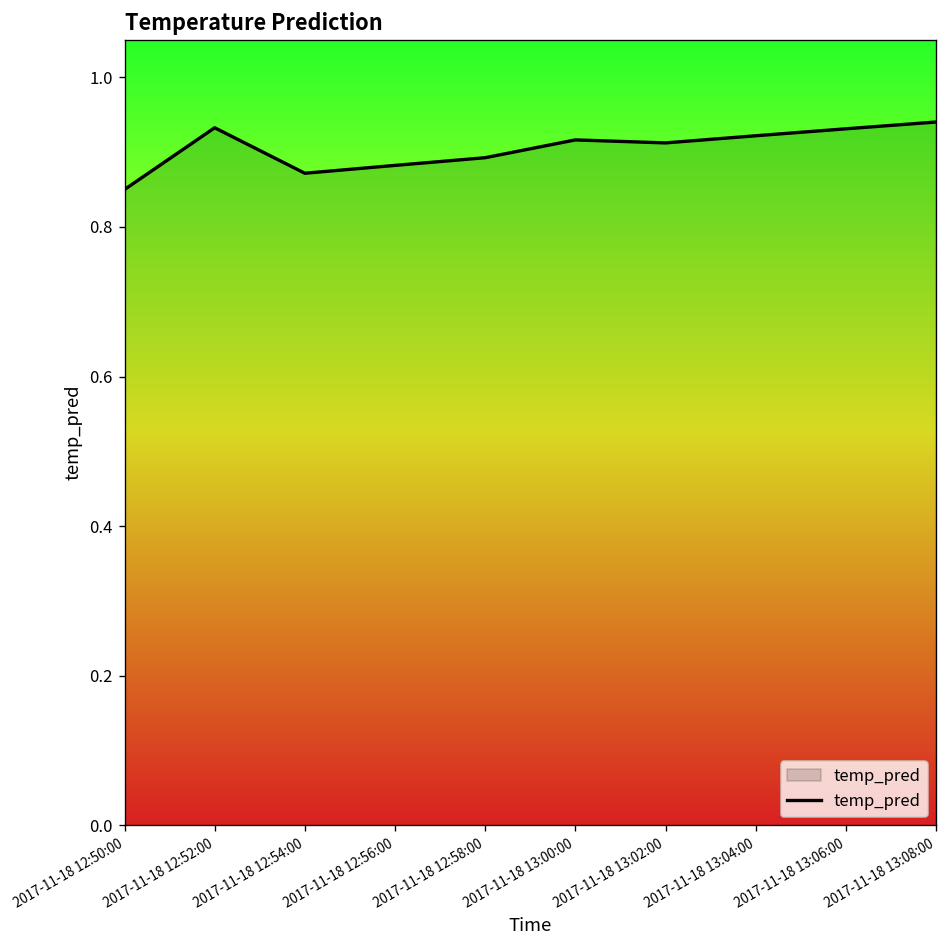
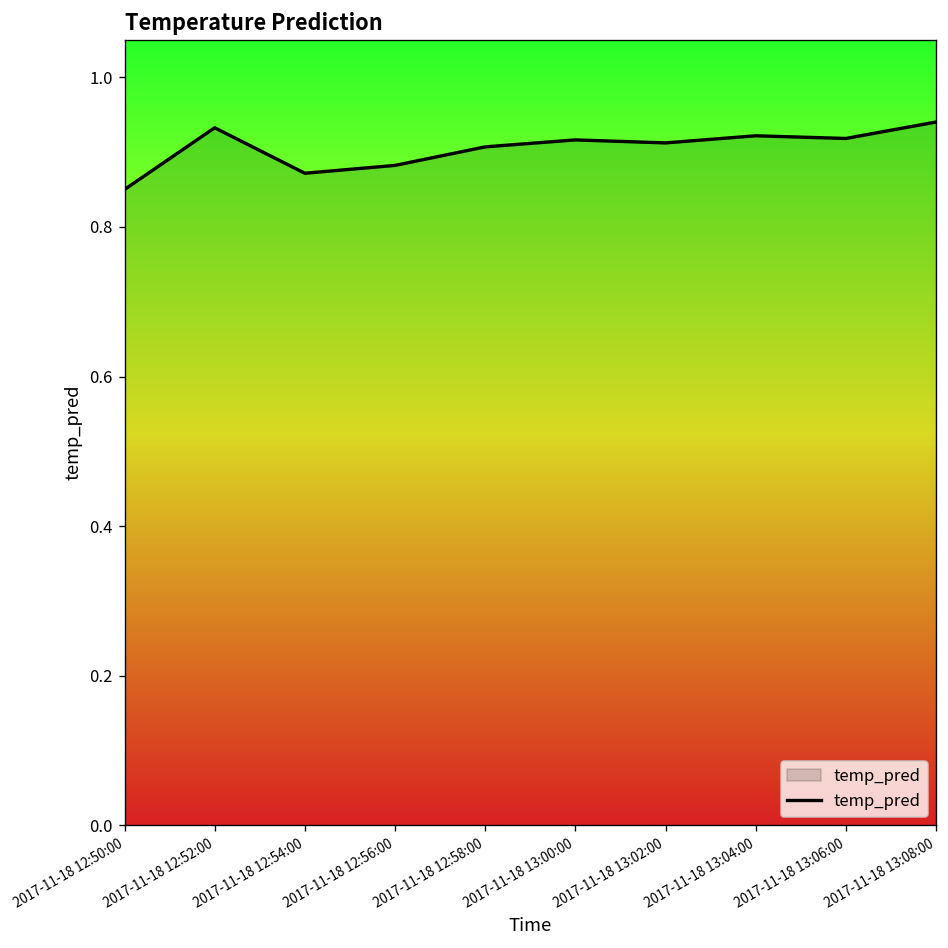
  {
    "2017-11-18 12:50:00": 0.85,
    "2017-11-18 12:52:00": 0.93,
    "2017-11-18 12:54:00": 0.87,
    "2017-11-18 12:56:00": 0.88,
-   "2017-11-18 12:58:00": 0.89,
+   "2017-11-18 12:58:00": 0.91,
    "2017-11-18 13:00:00": 0.92,
    "2017-11-18 13:02:00": 0.91,
    "2017-11-18 13:04:00": 0.92,
-   "2017-11-18 13:06:00": 0.93,
+   "2017-11-18 13:06:00": 0.92,
    "2017-11-18 13:08:00": 0.94
  }
